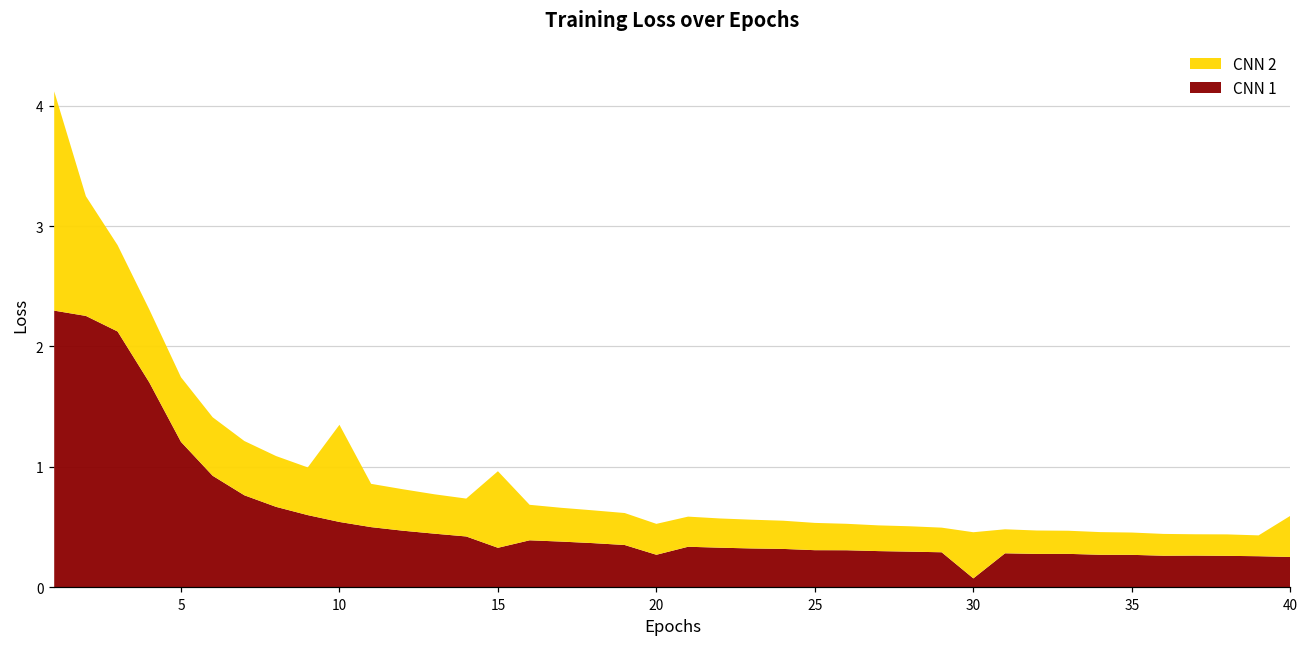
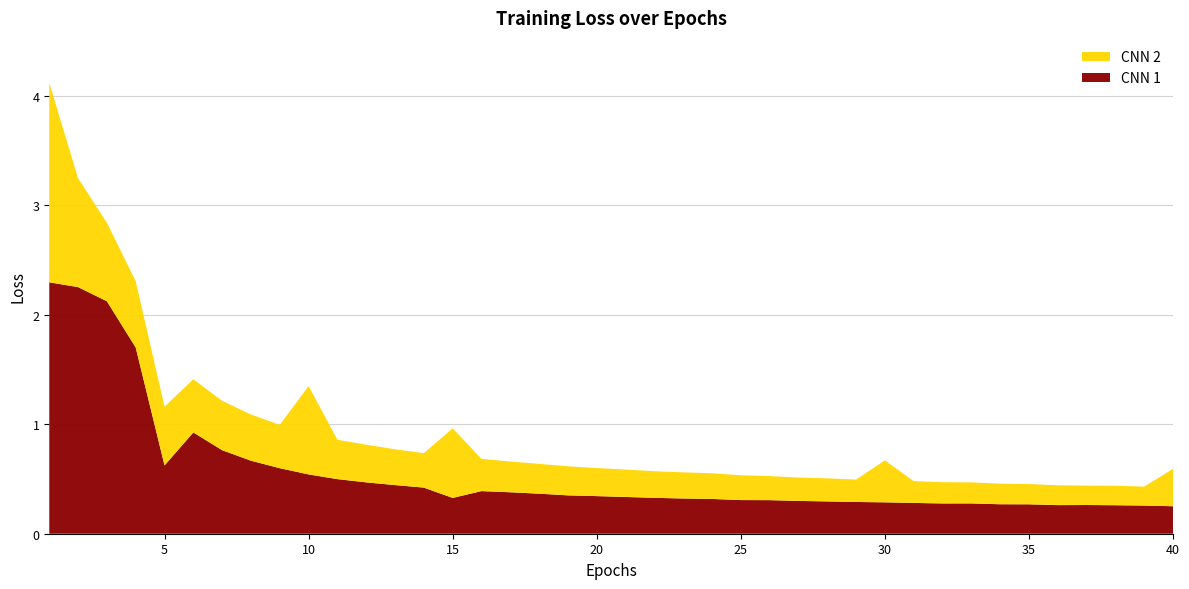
  {
    "CNN 1": {
-     "5": 1.21,
+     "5": 0.62,
      "10": 0.54,
      "15": 0.33,
-     "20": 0.27,
+     "20": 0.34,
      "25": 0.31,
-     "30": 0.07,
+     "30": 0.29,
      "35": 0.27,
      "40": 0.25
    },
    "CNN 2": {
      "5": 0.54,
      "10": 0.81,
      "15": 0.64,
      "20": 0.26,
      "25": 0.23,
      "30": 0.38,
      "35": 0.19,
      "40": 0.34
    }
  }
